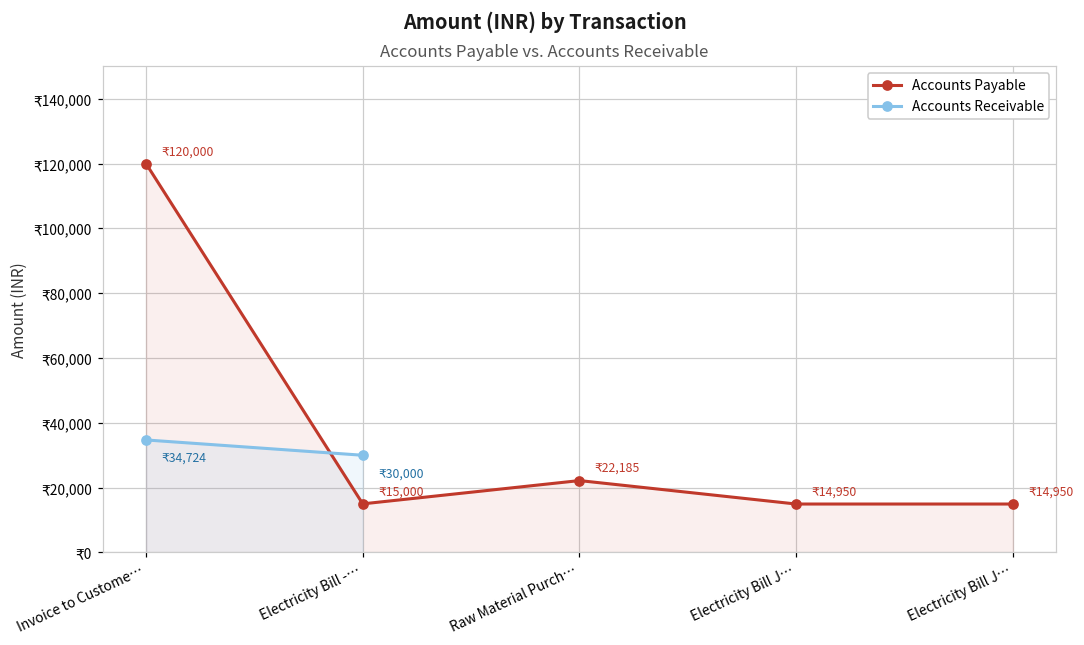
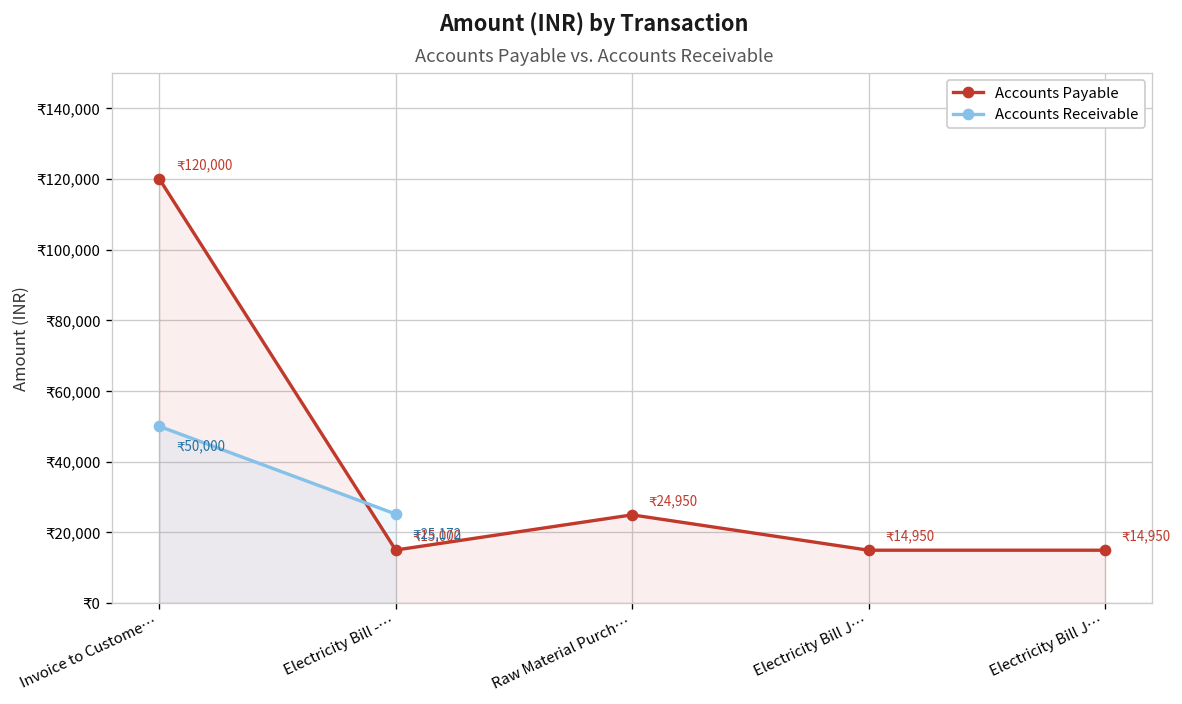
  {
    "Accounts Payable": {
      "Invoice to Custome…": "120,000",
      "Electricity Bill -…": "15,000",
-     "Raw Material Purch…": "22,185"
+     "Raw Material Purch…": "24,950"
    },
    "Accounts Receivable": {
-     "Invoice to Custome…": "34,724",
-     "Electricity Bill -…": "30,000"
+     "Invoice to Custome…": "50,000",
+     "Electricity Bill -…": "25,172"
    }
  }
